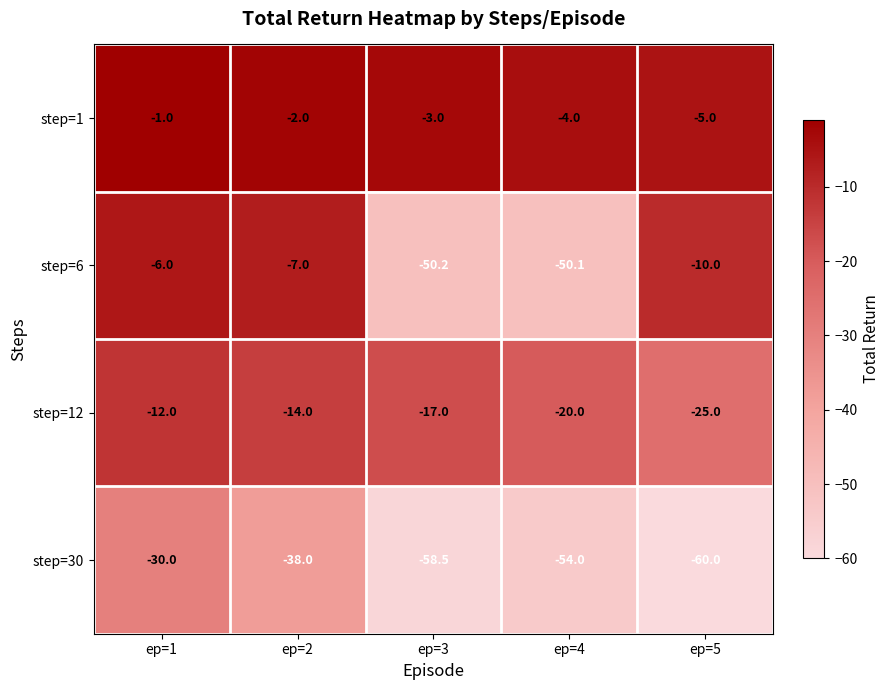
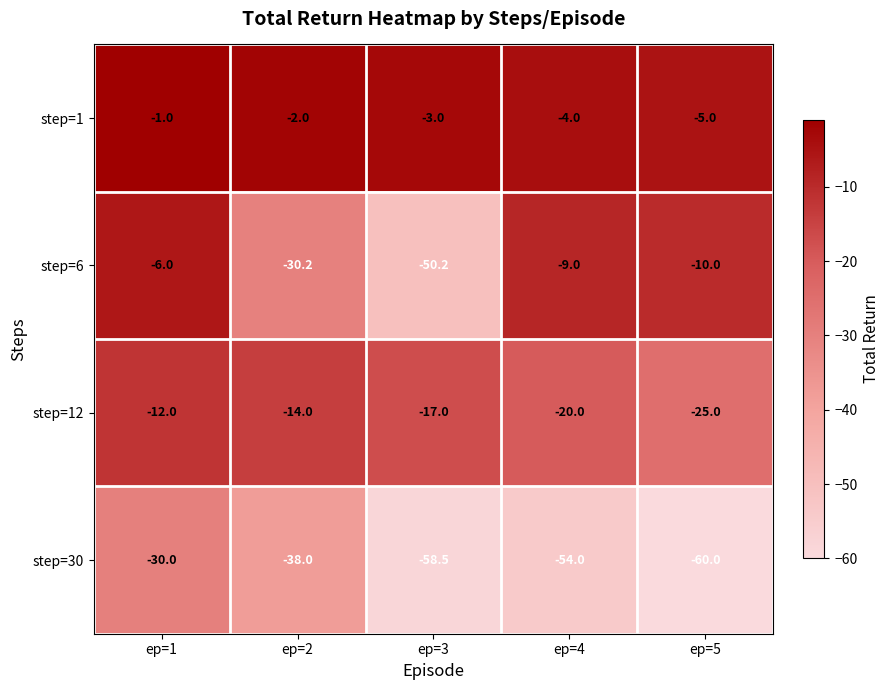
  {
    "step=1": {
      "ep=1": -1.0,
      "ep=2": -2.0,
      "ep=3": -3.0,
      "ep=4": -4.0,
      "ep=5": -5.0
    },
    "step=6": {
      "ep=1": -6.0,
-     "ep=2": -7.0,
+     "ep=2": -30.2,
      "ep=3": -50.2,
-     "ep=4": -50.1,
+     "ep=4": -9.0,
      "ep=5": -10.0
    },
    "step=12": {
      "ep=1": -12.0,
      "ep=2": -14.0,
      "ep=3": -17.0,
      "ep=4": -20.0,
      "ep=5": -25.0
    },
    "step=30": {
      "ep=1": -30.0,
      "ep=2": -38.0,
      "ep=4": -54.0
    }
  }
